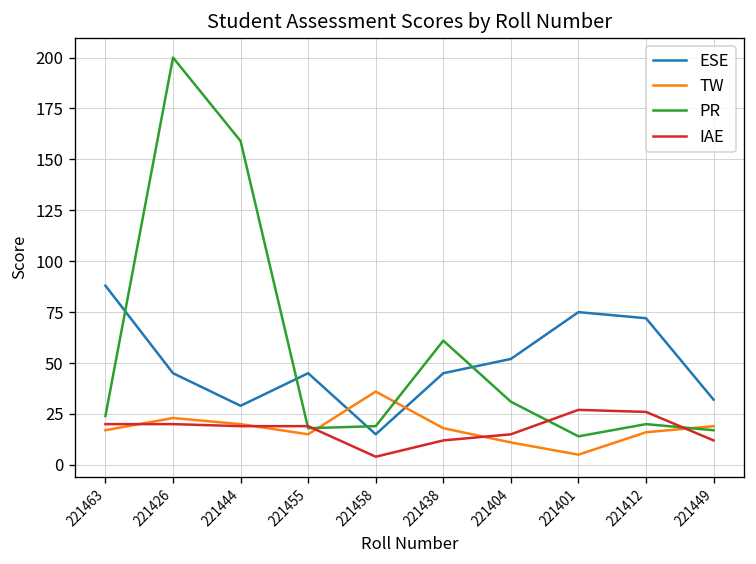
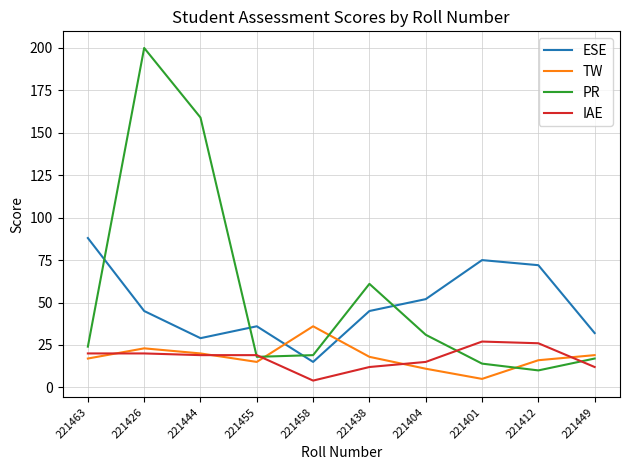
  {
    "ESE": {
      "221463": 88,
      "221426": 45,
      "221444": 29,
-     "221455": 45,
+     "221455": 36,
      "221458": 15,
      "221438": 45,
      "221404": 52,
      "221401": 75,
      "221412": 72,
      "221449": 32
    },
    "TW": {
      "221463": 17,
      "221426": 23,
      "221455": 15,
      "221458": 36,
      "221438": 18,
      "221404": 11,
      "221401": 5,
      "221412": 16,
      "221449": 19
    },
    "PR": {
      "221463": 24,
      "221426": 200,
      "221444": 159,
      "221458": 19,
      "221438": 61,
      "221404": 31,
      "221401": 14,
-     "221412": 20,
+     "221412": 10,
      "221449": 17
    },
    "IAE": {
      "221463": 20,
      "221426": 20,
      "221458": 4,
      "221438": 12,
      "221404": 15,
      "221401": 27,
      "221412": 26,
      "221449": 12
    }
  }
